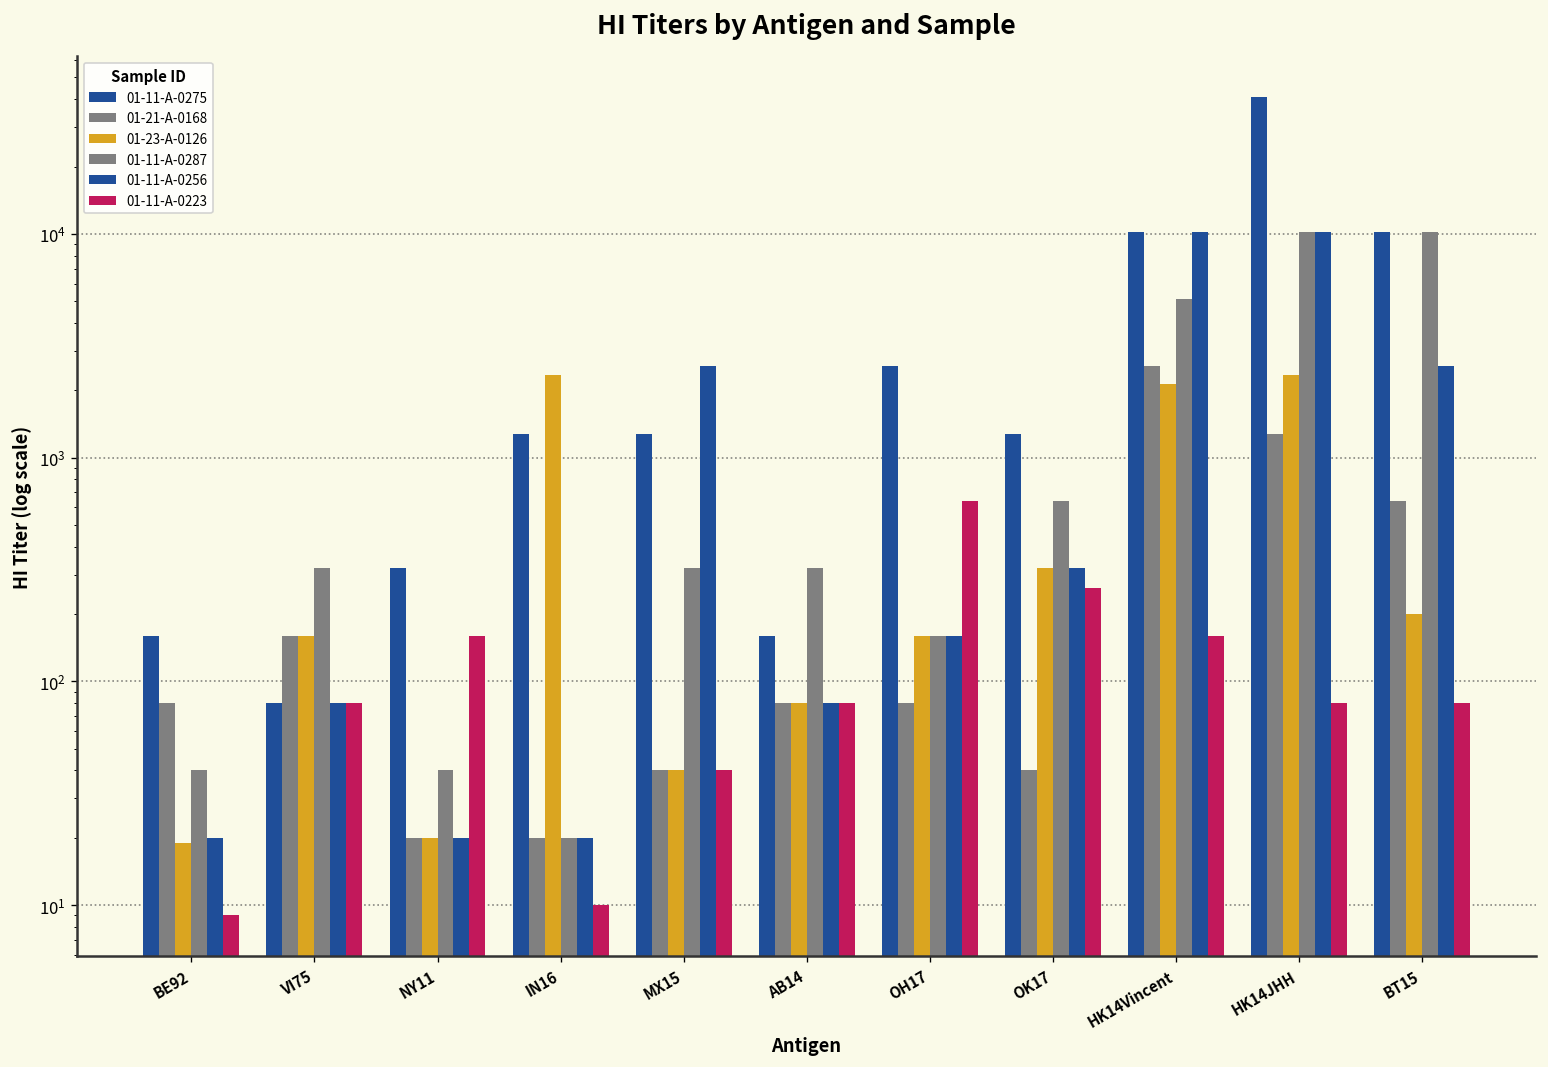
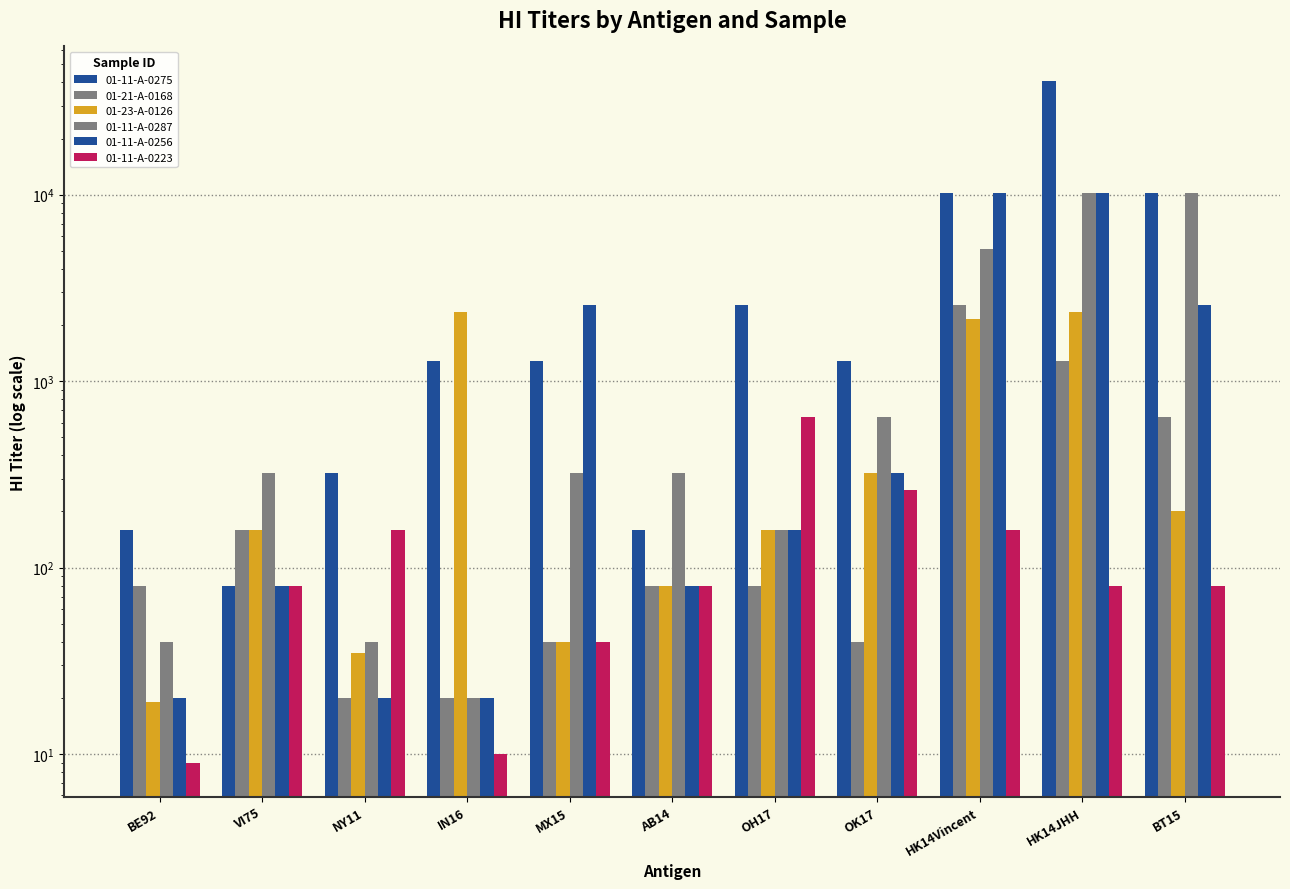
  {
    "01-23-A-0126": {
      "BE92": 19,
      "VI75": 160,
-     "NY11": 20,
+     "NY11": 35,
      "IN16": 2300,
      "MX15": 40,
      "AB14": 80,
      "OH17": 160,
      "OK17": 320,
      "HK14Vincent": 2100,
      "HK14JHH": 2300,
      "BT15": 200
    },
    "01-11-A-0223": {
      "BE92": 9,
      "VI75": 80,
      "NY11": 160,
      "IN16": 10,
      "MX15": 40,
      "AB14": 80,
      "OH17": 640,
      "OK17": 260,
      "HK14Vincent": 160,
      "HK14JHH": 80,
      "BT15": 80
    }
  }
